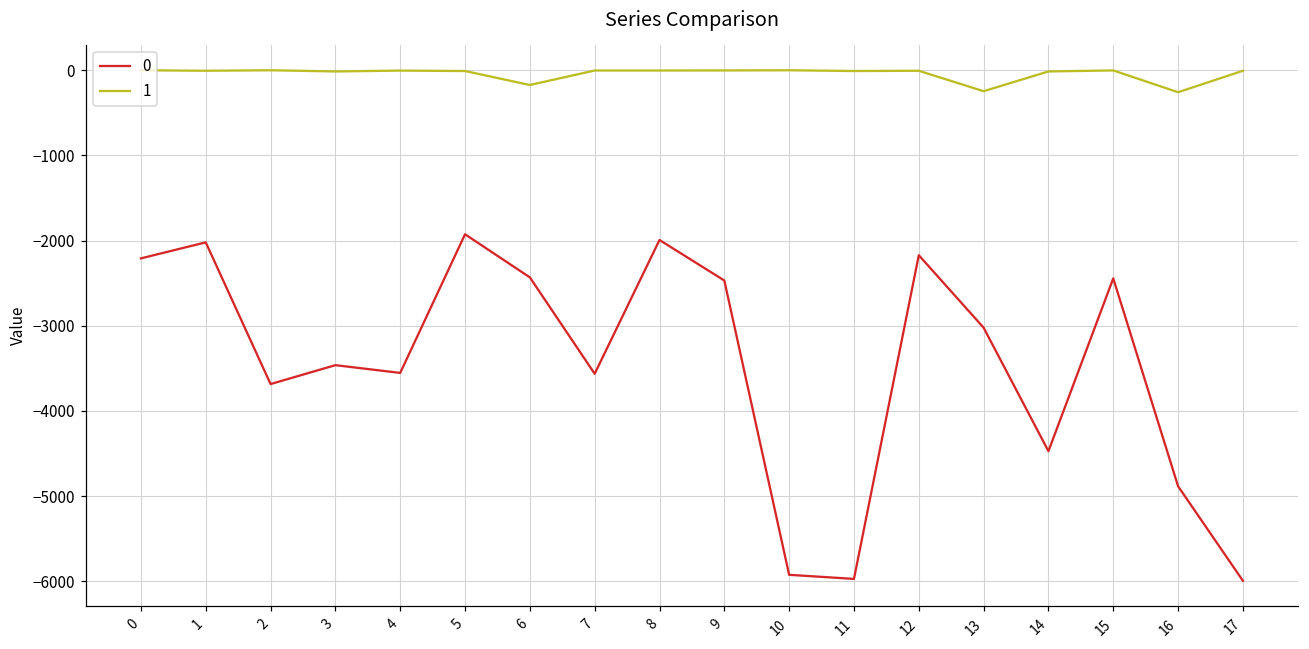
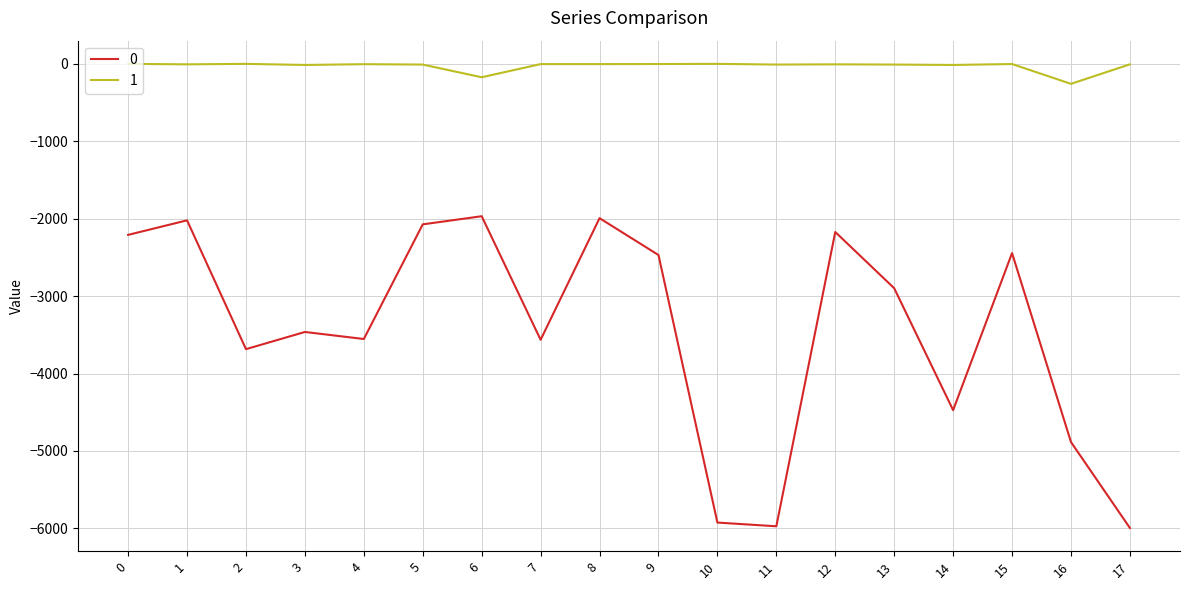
  {
    "0": {
      "0": -2200,
      "1": -2000,
      "2": -3700,
      "3": -3500,
      "4": -3600,
-     "5": -1900,
-     "6": -2400,
+     "5": -2100,
+     "6": -2000,
      "7": -3600,
      "8": -2000,
      "9": -2500,
      "10": -5900,
      "11": -6000,
      "12": -2200,
-     "13": -3000,
+     "13": -2900,
      "14": -4500,
      "15": -2400,
      "16": -4900,
      "17": -6000
    },
    "1": {
      "1": 0,
      "2": 0,
      "3": 0,
      "4": 0,
      "5": 0,
      "6": -200,
      "7": 0,
      "8": 0,
      "9": 0,
      "10": 0,
      "11": 0,
      "12": 0,
-     "13": -200,
+     "13": 0,
      "14": 0,
      "15": 0,
      "16": -300,
      "17": 0
    }
  }
